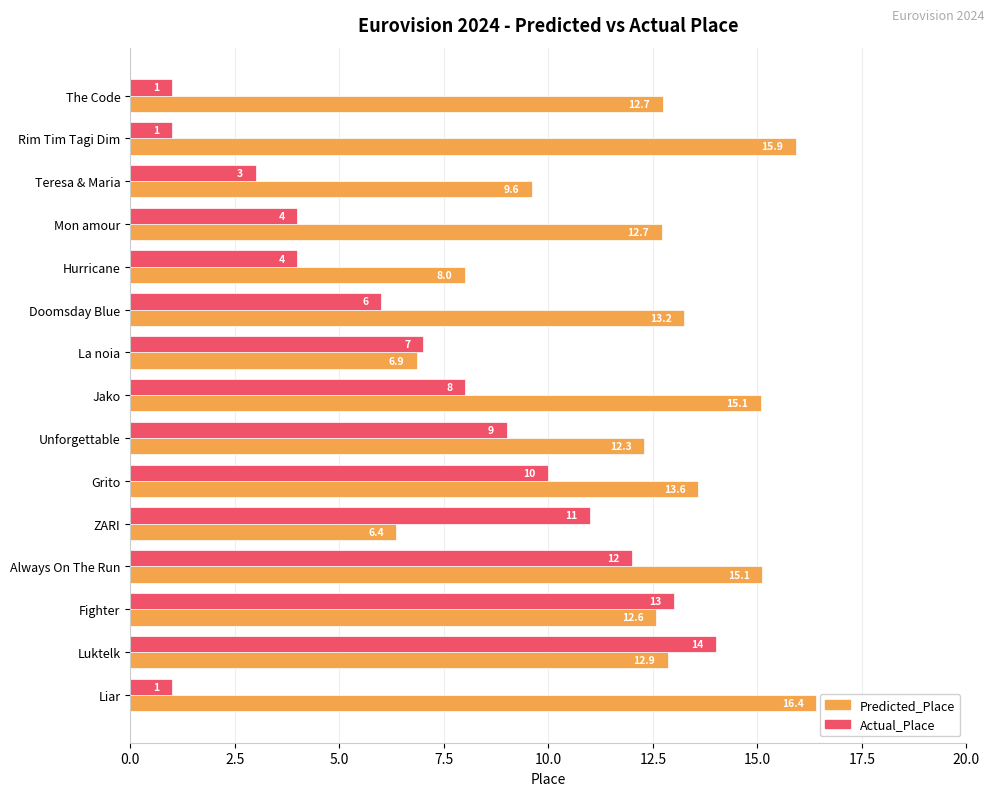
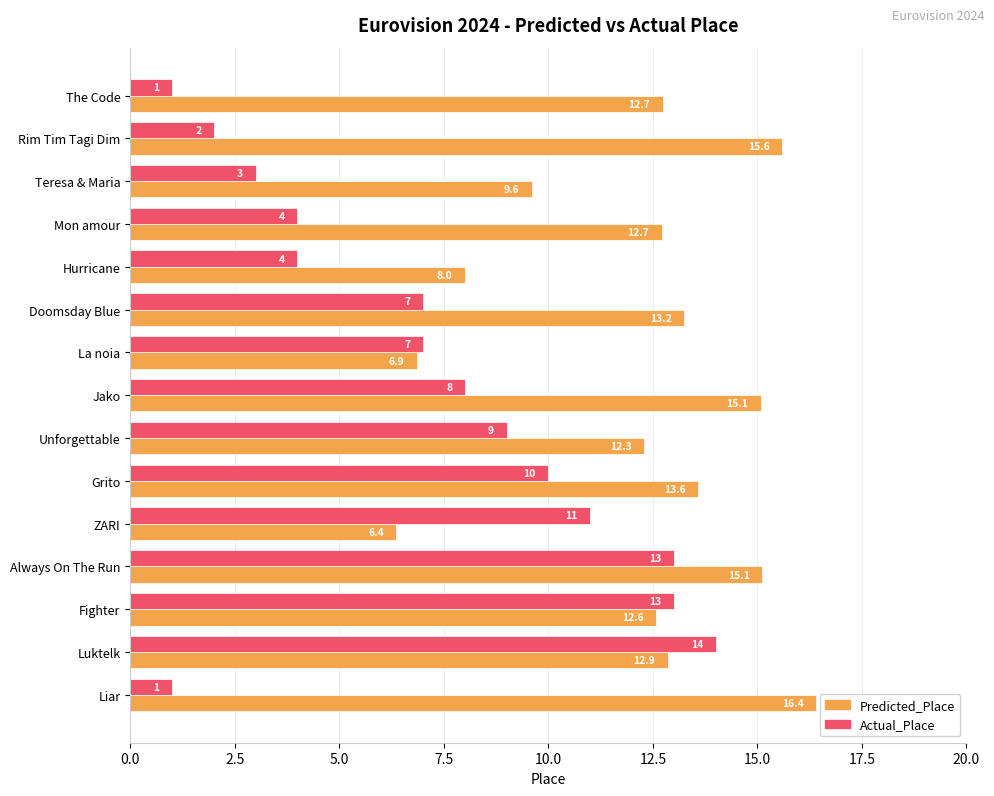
  {
    "Predicted_Place": {
      "The Code": 12.7,
-     "Rim Tim Tagi Dim": 15.9,
+     "Rim Tim Tagi Dim": 15.6,
      "Teresa & Maria": 9.6,
      "Mon amour": 12.7,
      "Hurricane": 8.0,
      "Doomsday Blue": 13.2,
      "La noia": 6.9,
      "Jako": 15.1,
      "Unforgettable": 12.3,
      "Grito": 13.6,
      "ZARI": 6.4,
      "Always On The Run": 15.1,
      "Fighter": 12.6,
      "Luktelk": 12.9,
      "Liar": 16.4
    },
    "Actual_Place": {
      "The Code": 1,
-     "Rim Tim Tagi Dim": 1,
+     "Rim Tim Tagi Dim": 2,
      "Teresa & Maria": 3,
      "Mon amour": 4,
      "Hurricane": 4,
-     "Doomsday Blue": 6,
+     "Doomsday Blue": 7,
      "La noia": 7,
      "Jako": 8,
      "Unforgettable": 9,
      "Grito": 10,
      "ZARI": 11,
-     "Always On The Run": 12,
+     "Always On The Run": 13,
      "Fighter": 13,
      "Luktelk": 14,
      "Liar": 1
    }
  }
